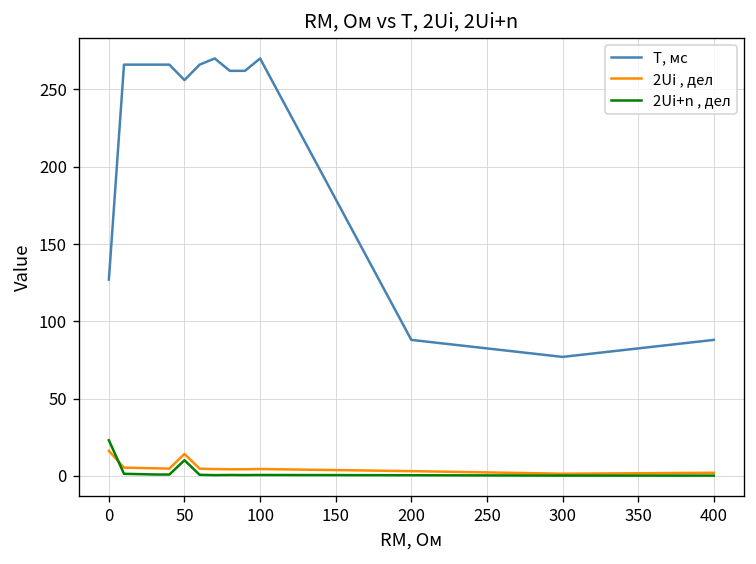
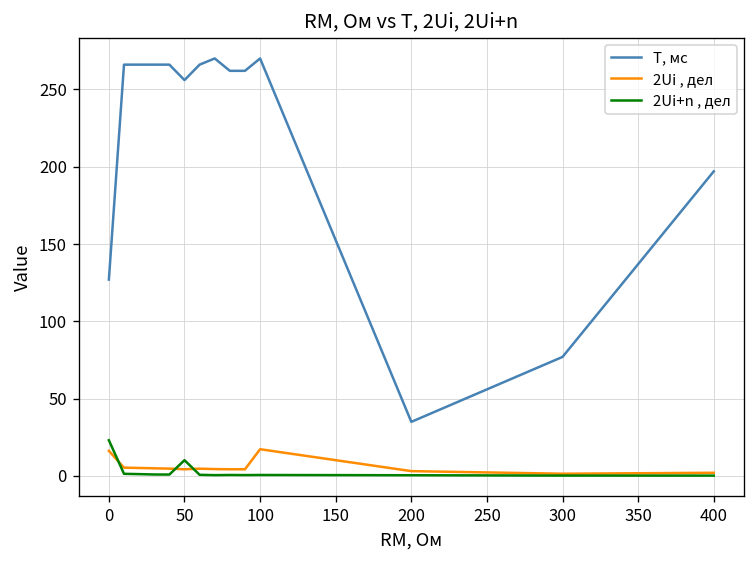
  {
    "T, мс": {
      "0": 127,
      "50": 256,
      "100": 270,
-     "200": 88,
+     "200": 35,
      "300": 77,
-     "400": 88
+     "400": 197
    },
    "2Ui , дел": {
      "0": 16,
-     "50": 14,
-     "100": 5,
+     "50": 4,
+     "100": 17,
      "200": 3
    },
    "2Ui+n , дел": {
      "0": 23,
      "50": 10,
      "100": 1,
      "200": 0
    }
  }
